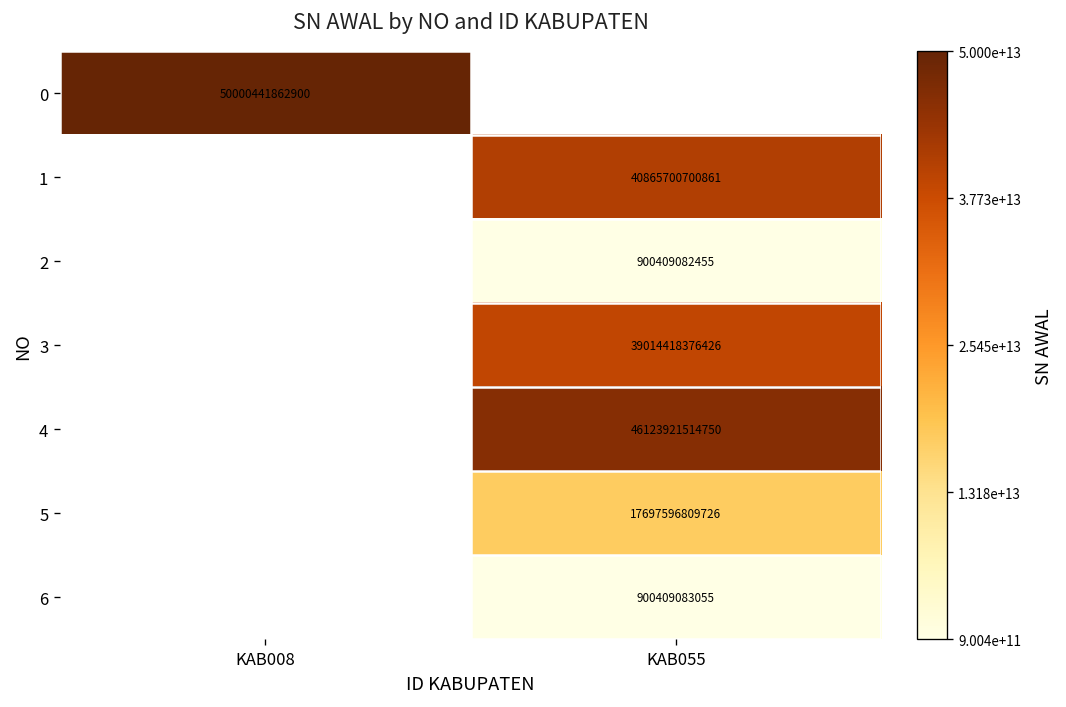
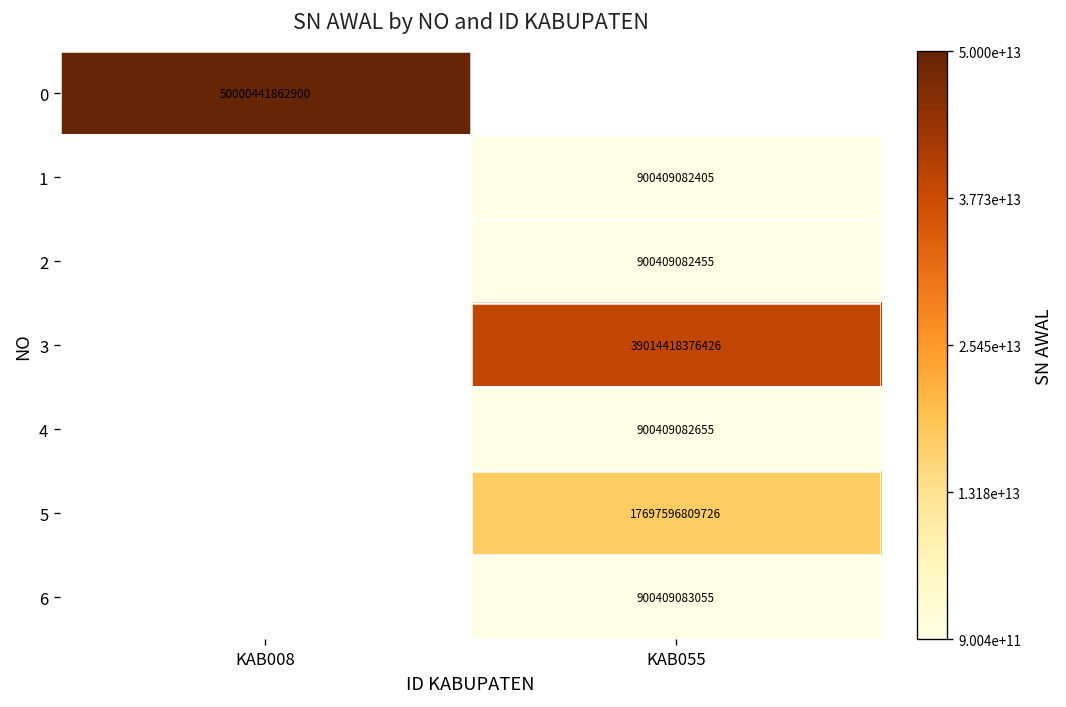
  {
    "0": {
      "KAB008": 50000441862900
    },
    "1": {
-     "KAB055": 40865700700861
+     "KAB055": 900409082405
    },
    "2": {
      "KAB055": 900409082455
    },
    "3": {
      "KAB055": 39014418376426
    },
    "4": {
-     "KAB055": 46123921514750
+     "KAB055": 900409082655
    },
    "5": {
      "KAB055": 17697596809726
    },
    "6": {
      "KAB055": 900409083055
    }
  }
